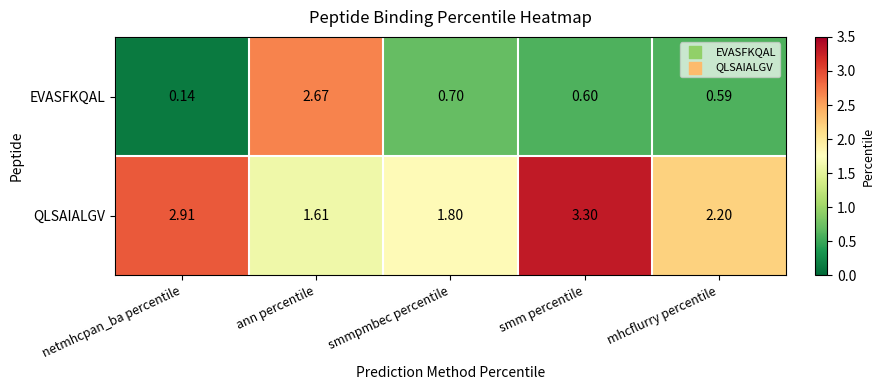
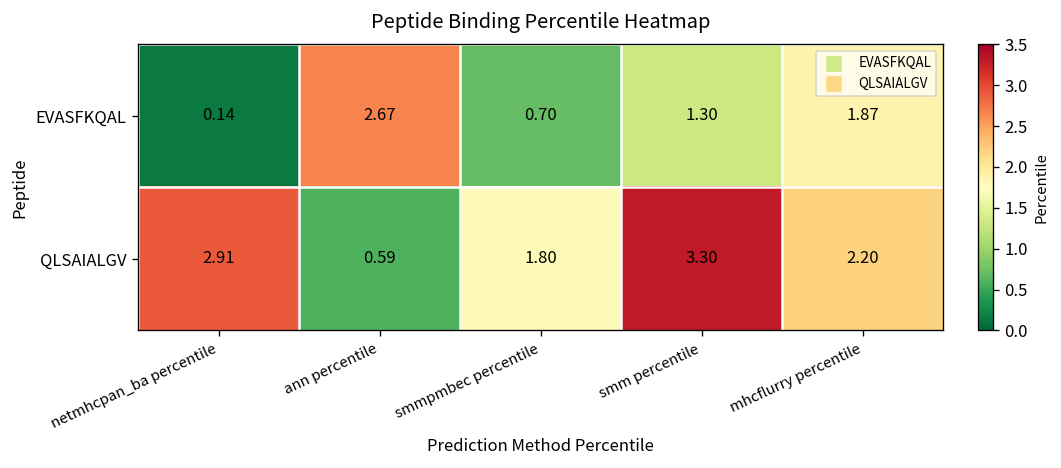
  {
    "EVASFKQAL": {
      "netmhcpan_ba percentile": 0.14,
      "ann percentile": 2.67,
      "smmpmbec percentile": 0.70,
-     "smm percentile": 0.60,
-     "mhcflurry percentile": 0.59
+     "smm percentile": 1.30,
+     "mhcflurry percentile": 1.87
    },
    "QLSAIALGV": {
      "netmhcpan_ba percentile": 2.91,
-     "ann percentile": 1.61,
+     "ann percentile": 0.59,
      "smmpmbec percentile": 1.80,
      "smm percentile": 3.30,
      "mhcflurry percentile": 2.20
    }
  }
